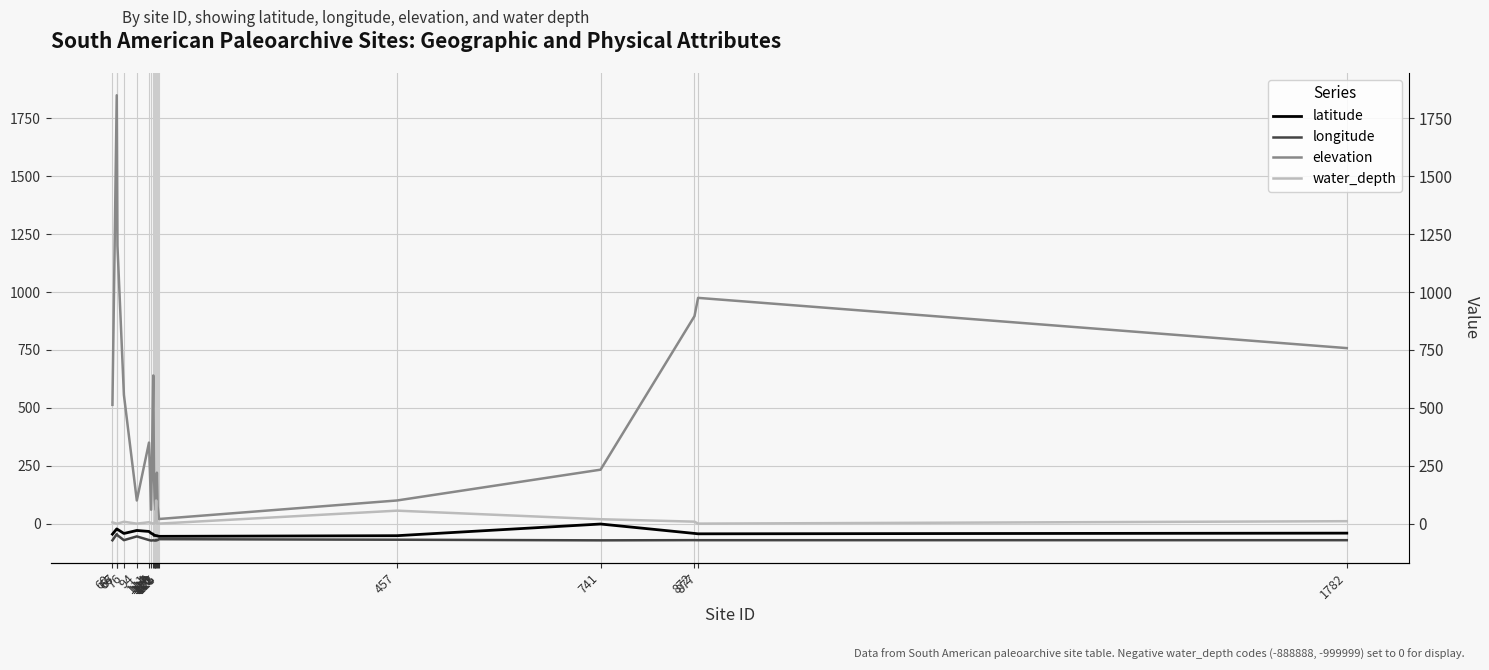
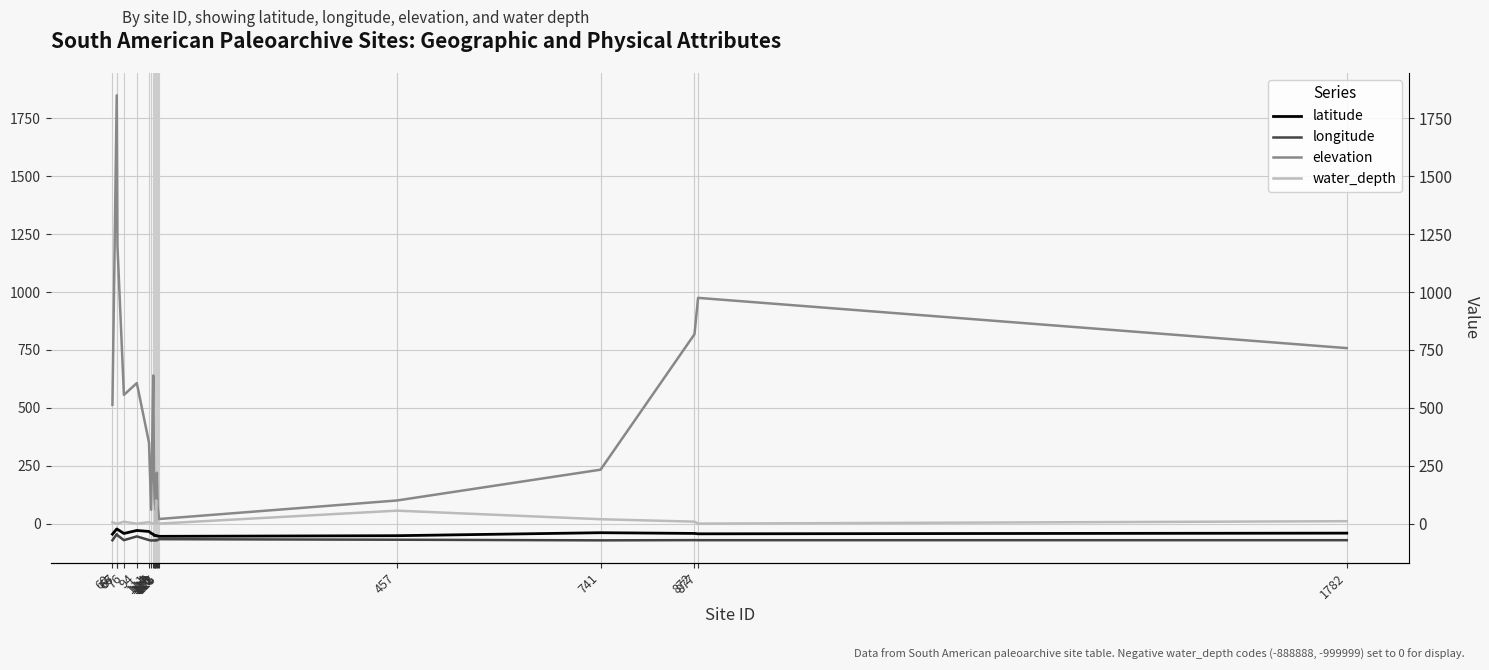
  {
    "latitude": {
      "60": -50,
      "66": -20,
      "67": -20,
      "76": -40,
      "94": -30,
      "111": -30,
      "114": -40,
      "117": -50,
      "118": -50,
      "119": -50,
      "120": -50,
      "121": -50,
      "122": -50,
      "123": -50,
      "125": -50,
      "457": -50,
-     "741": 0,
+     "741": -40,
      "872": -40,
      "877": -40,
      "1782": -40
    },
    "longitude": {
      "60": -70,
      "66": -50,
      "67": -50,
      "76": -70,
      "94": -60,
      "111": -70,
      "114": -70,
      "117": -70,
      "118": -70,
      "119": -70,
      "120": -70,
      "121": -70,
      "122": -70,
      "123": -70,
      "125": -70,
      "457": -70,
      "741": -70,
      "872": -70,
      "877": -70,
      "1782": -70
    },
    "elevation": {
      "60": 510,
      "66": 1850,
      "67": 1200,
      "76": 560,
-     "94": 100,
+     "94": 610,
      "111": 350,
      "114": 60,
      "117": 640,
      "118": 200,
      "120": 60,
      "122": 220,
      "123": 80,
      "125": 20,
      "457": 100,
      "741": 230,
-     "872": 900,
+     "872": 820,
      "877": 980,
      "1782": 760
    },
    "water_depth": {
      "60": 10,
      "66": 0,
      "67": 0,
      "76": 10,
      "94": 0,
      "111": 10,
      "114": 0,
      "117": 0,
      "118": 0,
      "119": 0,
      "120": 20,
      "122": 0,
      "123": 0,
      "125": 0,
      "457": 60,
      "741": 20,
      "872": 10,
      "877": 0,
      "1782": 10
    }
  }
